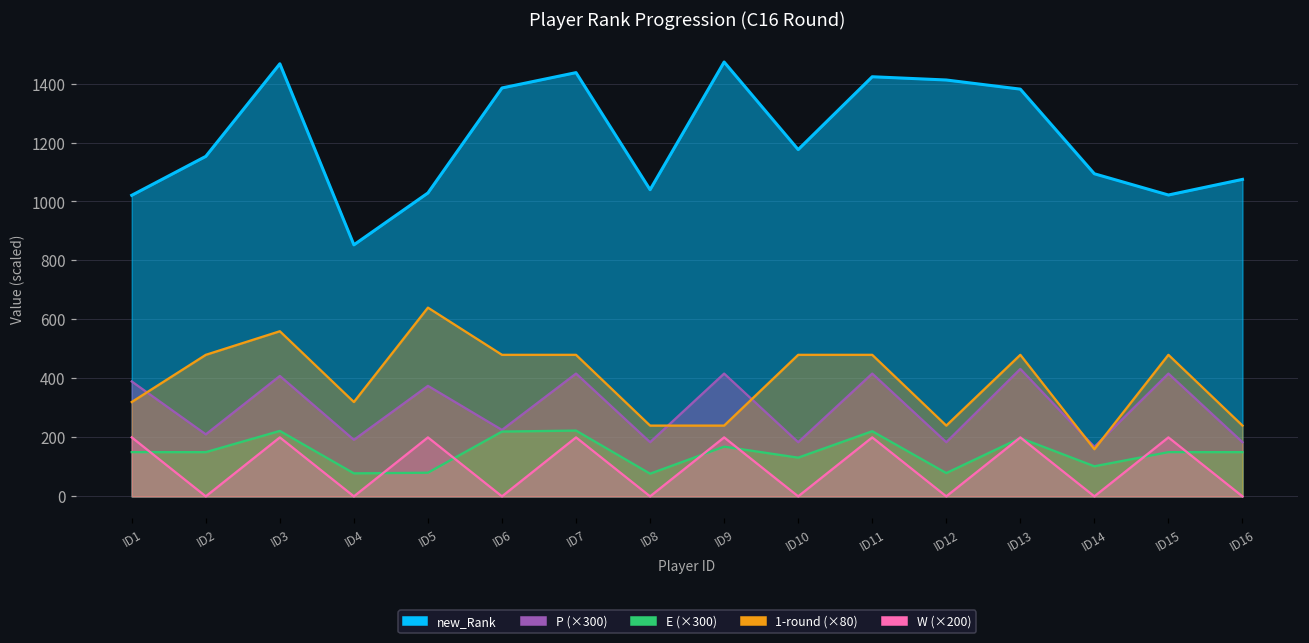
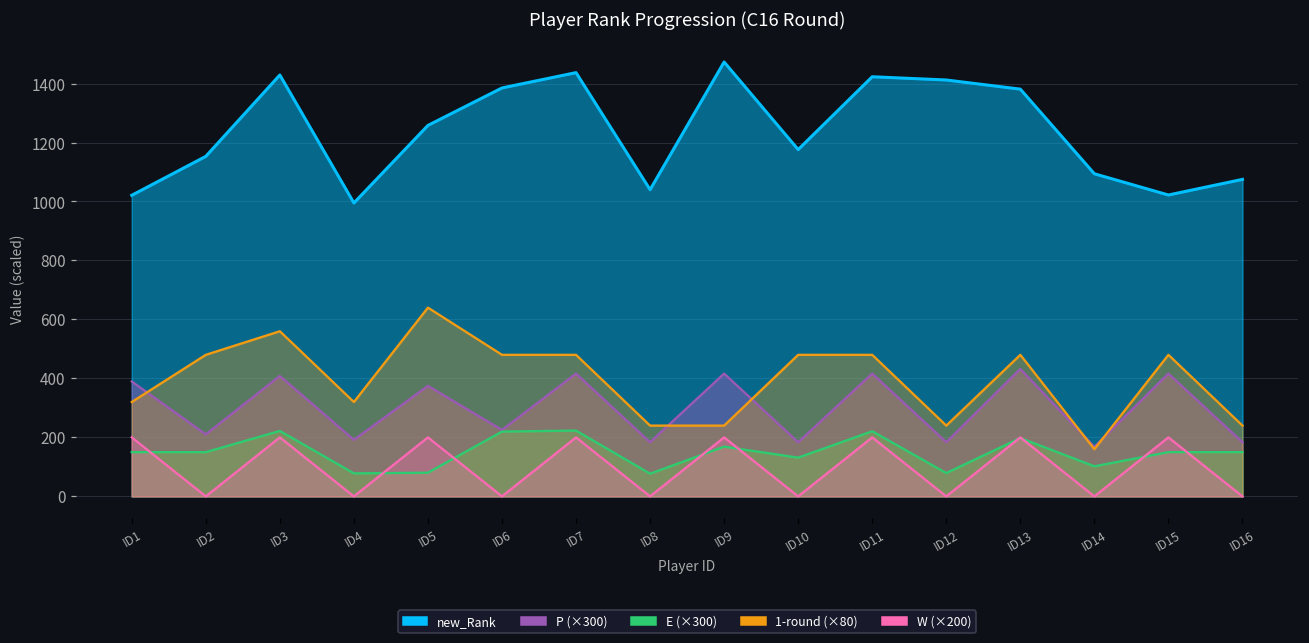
  {
    "new_Rank": {
      "ID1": 1020,
      "ID2": 1150,
-     "ID3": 1470,
-     "ID4": 850,
-     "ID5": 1030,
+     "ID3": 1430,
+     "ID4": 1000,
+     "ID5": 1260,
      "ID6": 1390,
      "ID7": 1440,
      "ID8": 1040,
      "ID9": 1470,
      "ID10": 1180,
      "ID11": 1420,
      "ID12": 1410,
      "ID13": 1380,
      "ID14": 1090,
      "ID15": 1020,
      "ID16": 1080
    }
  }
